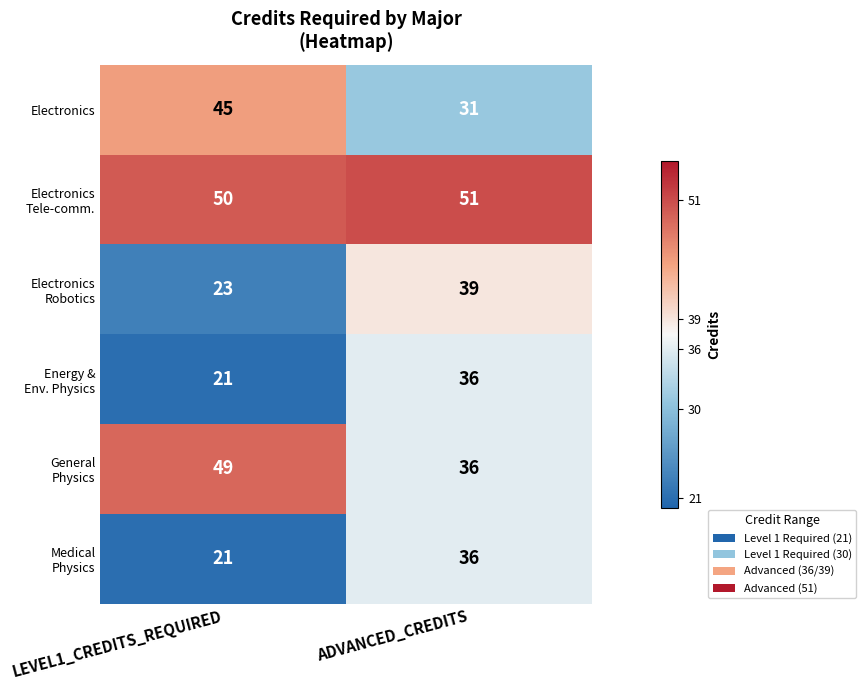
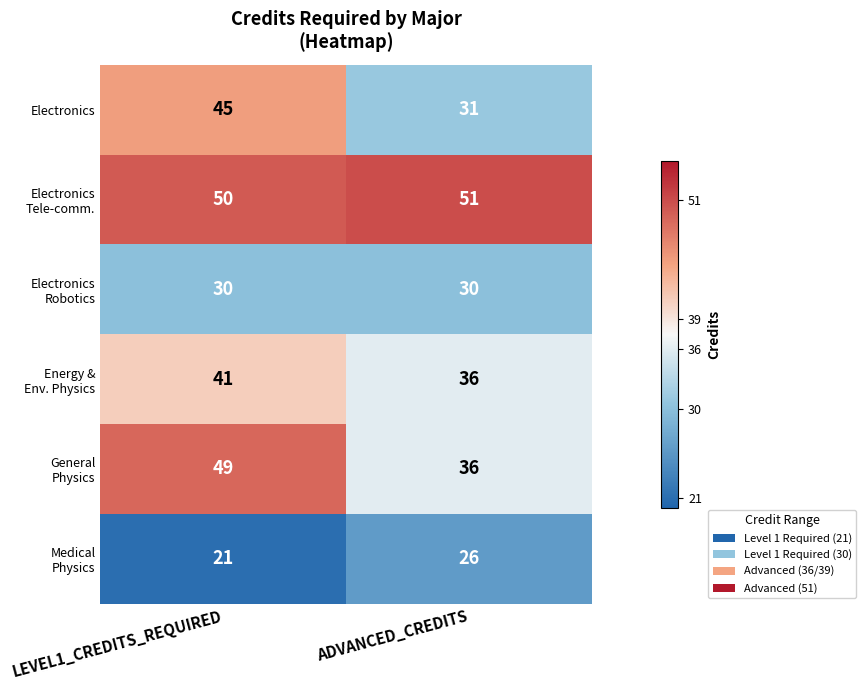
  {
    "Electronics": {
      "LEVEL1_CREDITS_REQUIRED": 45,
      "ADVANCED_CREDITS": 31
    },
    "Electronics Tele-comm.": {
      "LEVEL1_CREDITS_REQUIRED": 50,
      "ADVANCED_CREDITS": 51
    },
    "Electronics Robotics": {
-     "LEVEL1_CREDITS_REQUIRED": 23,
-     "ADVANCED_CREDITS": 39
+     "LEVEL1_CREDITS_REQUIRED": 30,
+     "ADVANCED_CREDITS": 30
    },
    "Energy & Env. Physics": {
-     "LEVEL1_CREDITS_REQUIRED": 21,
+     "LEVEL1_CREDITS_REQUIRED": 41,
      "ADVANCED_CREDITS": 36
    },
    "General Physics": {
      "LEVEL1_CREDITS_REQUIRED": 49,
      "ADVANCED_CREDITS": 36
    },
    "Medical Physics": {
      "LEVEL1_CREDITS_REQUIRED": 21,
-     "ADVANCED_CREDITS": 36
+     "ADVANCED_CREDITS": 26
    }
  }
